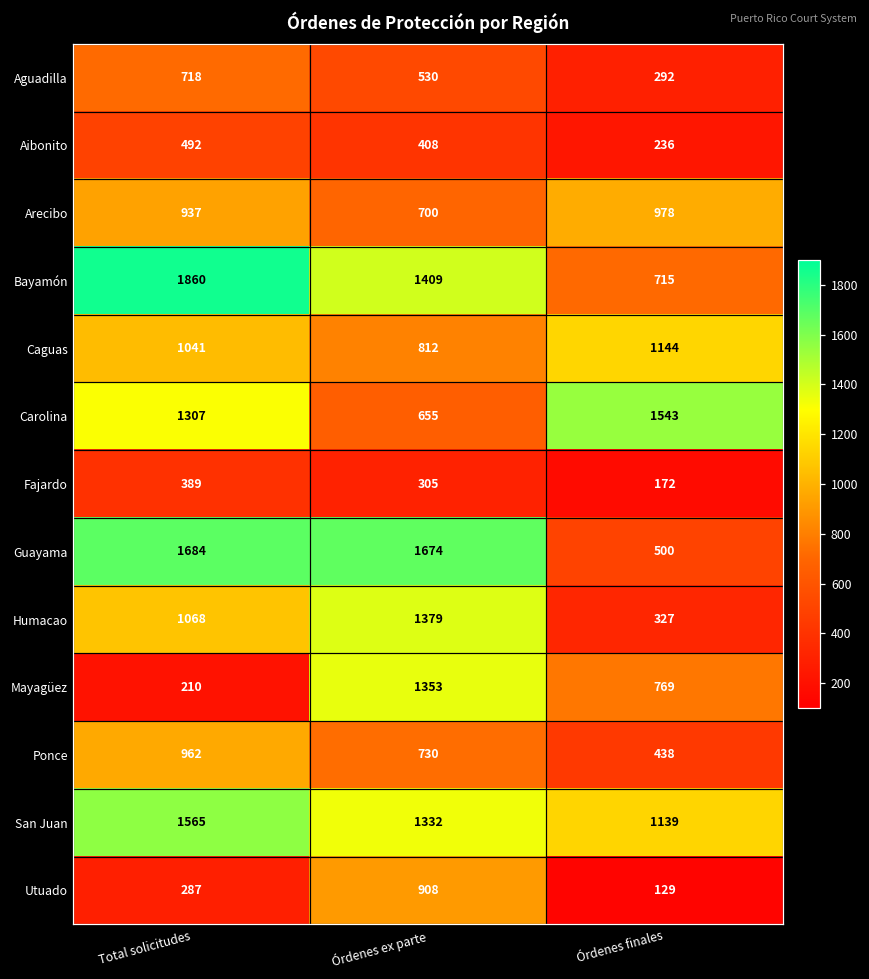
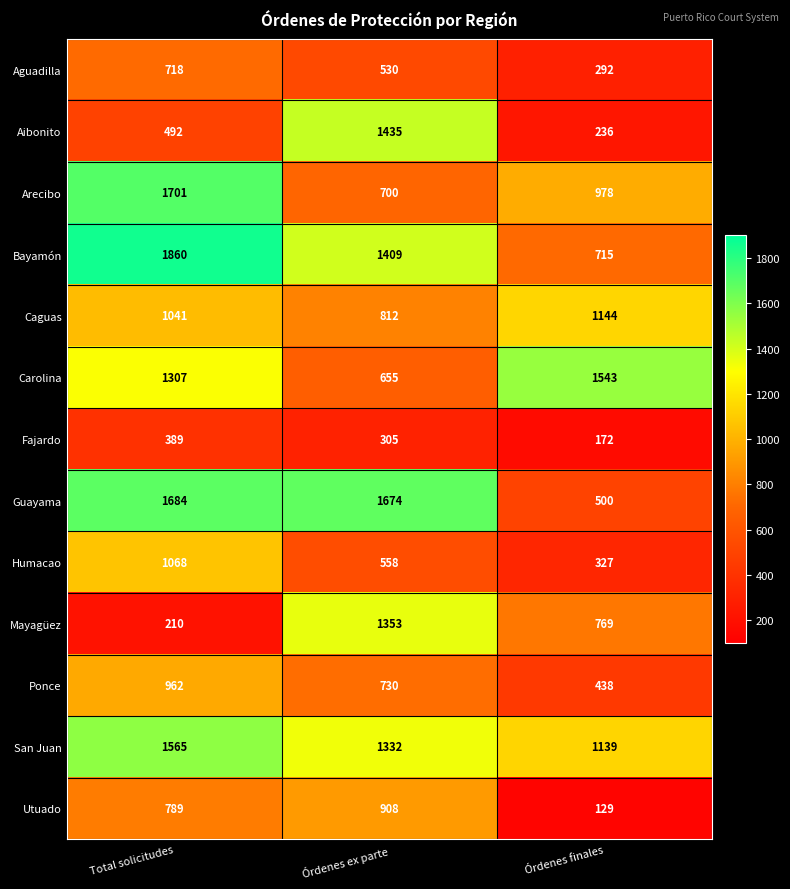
  {
    "Aguadilla": {
      "Total solicitudes": 718,
      "Órdenes ex parte": 530,
      "Órdenes finales": 292
    },
    "Aibonito": {
      "Total solicitudes": 492,
-     "Órdenes ex parte": 408,
+     "Órdenes ex parte": 1435,
      "Órdenes finales": 236
    },
    "Arecibo": {
-     "Total solicitudes": 937,
+     "Total solicitudes": 1701,
      "Órdenes ex parte": 700,
      "Órdenes finales": 978
    },
    "Bayamón": {
      "Total solicitudes": 1860,
      "Órdenes ex parte": 1409,
      "Órdenes finales": 715
    },
    "Caguas": {
      "Total solicitudes": 1041,
      "Órdenes ex parte": 812,
      "Órdenes finales": 1144
    },
    "Carolina": {
      "Total solicitudes": 1307,
      "Órdenes ex parte": 655,
      "Órdenes finales": 1543
    },
    "Fajardo": {
      "Total solicitudes": 389,
      "Órdenes ex parte": 305,
      "Órdenes finales": 172
    },
    "Guayama": {
      "Total solicitudes": 1684,
      "Órdenes ex parte": 1674,
      "Órdenes finales": 500
    },
    "Humacao": {
      "Total solicitudes": 1068,
-     "Órdenes ex parte": 1379,
+     "Órdenes ex parte": 558,
      "Órdenes finales": 327
    },
    "Mayagüez": {
      "Total solicitudes": 210,
      "Órdenes ex parte": 1353,
      "Órdenes finales": 769
    },
    "Ponce": {
      "Total solicitudes": 962,
      "Órdenes ex parte": 730,
      "Órdenes finales": 438
    },
    "San Juan": {
      "Total solicitudes": 1565,
      "Órdenes ex parte": 1332,
      "Órdenes finales": 1139
    },
    "Utuado": {
-     "Total solicitudes": 287,
+     "Total solicitudes": 789,
      "Órdenes ex parte": 908,
      "Órdenes finales": 129
    }
  }
